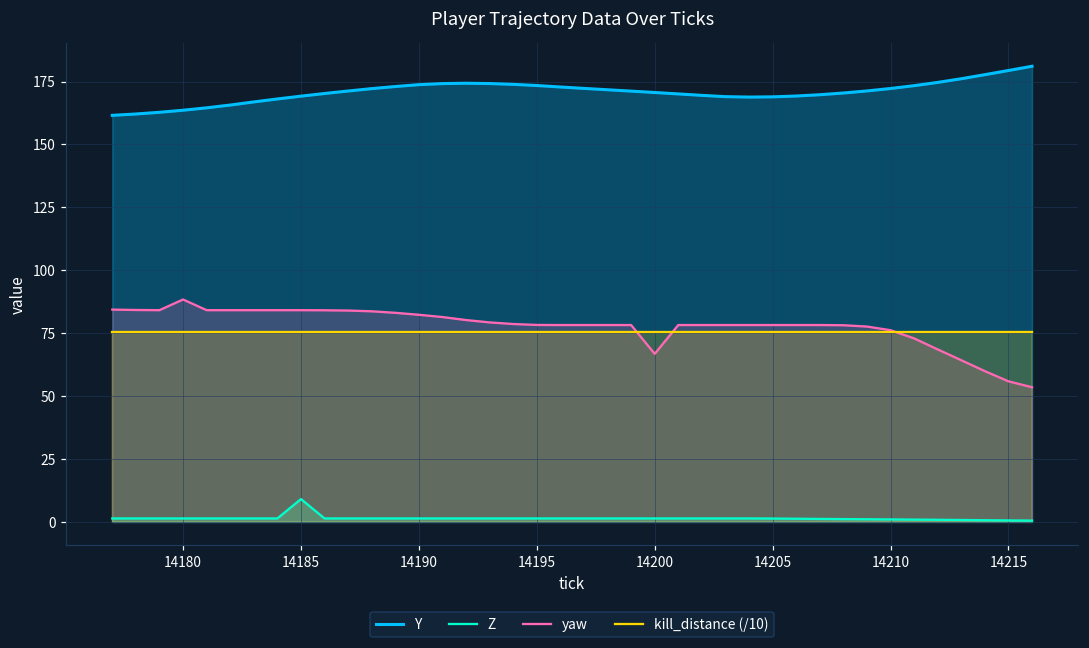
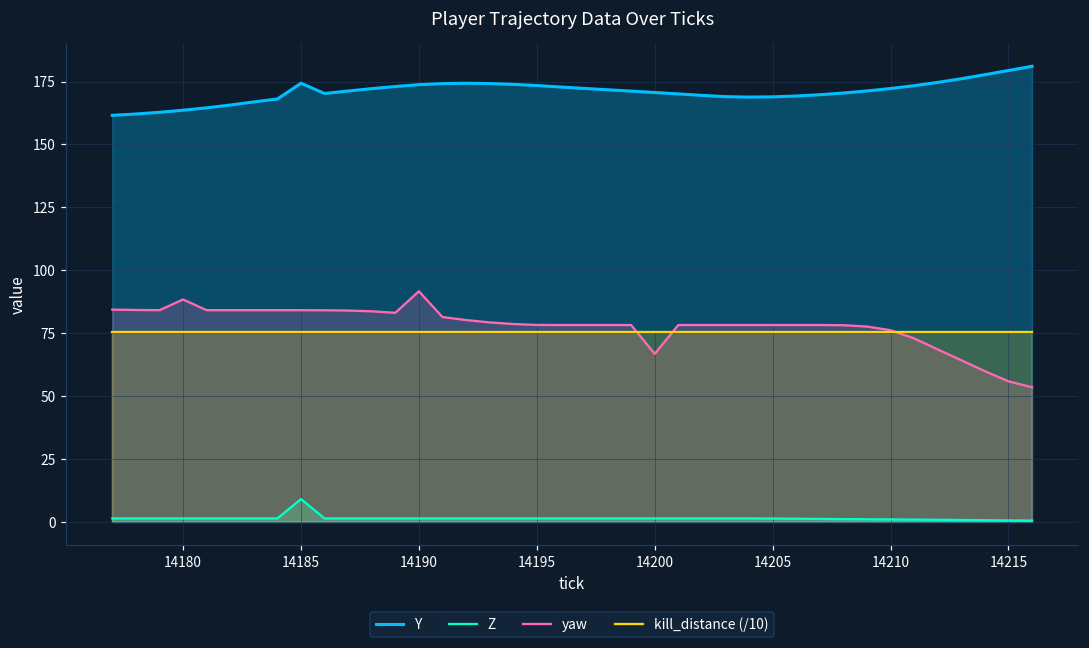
  {
    "Y": {
      "14180": 164,
-     "14185": 169,
+     "14185": 174,
      "14190": 174,
      "14195": 173,
      "14200": 171,
      "14205": 169,
      "14210": 172,
      "14215": 179
    },
    "Z": {
      "14180": 1,
      "14185": 9,
      "14190": 1,
      "14195": 1,
      "14200": 1,
      "14205": 1,
      "14210": 1,
      "14215": 1
    },
    "yaw": {
      "14180": 88,
      "14185": 84,
-     "14190": 82,
+     "14190": 92,
      "14195": 78,
      "14200": 67,
      "14205": 78,
      "14215": 56
    },
    "kill_distance (/10)": {
      "14180": 76,
      "14185": 76,
      "14190": 76,
      "14195": 76,
      "14200": 76,
      "14205": 76,
      "14215": 76
    }
  }
